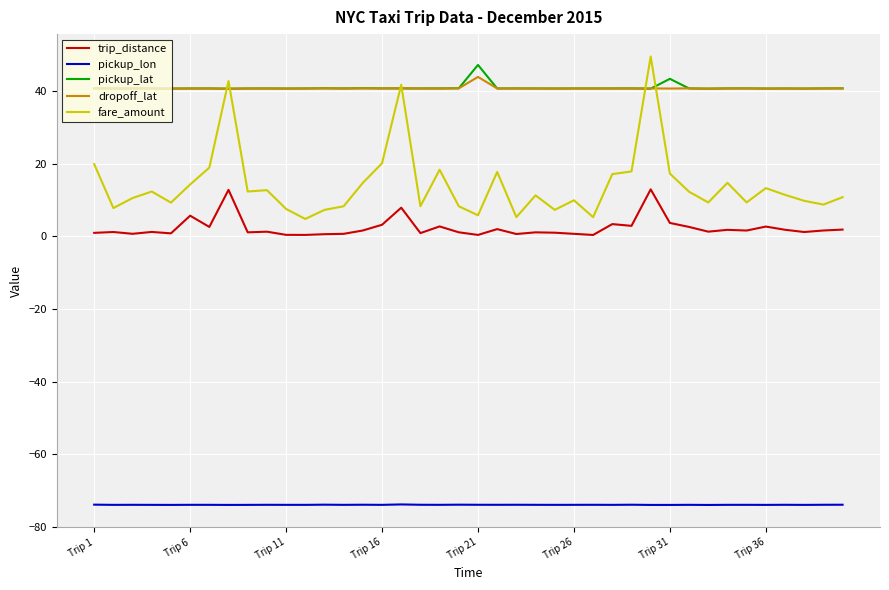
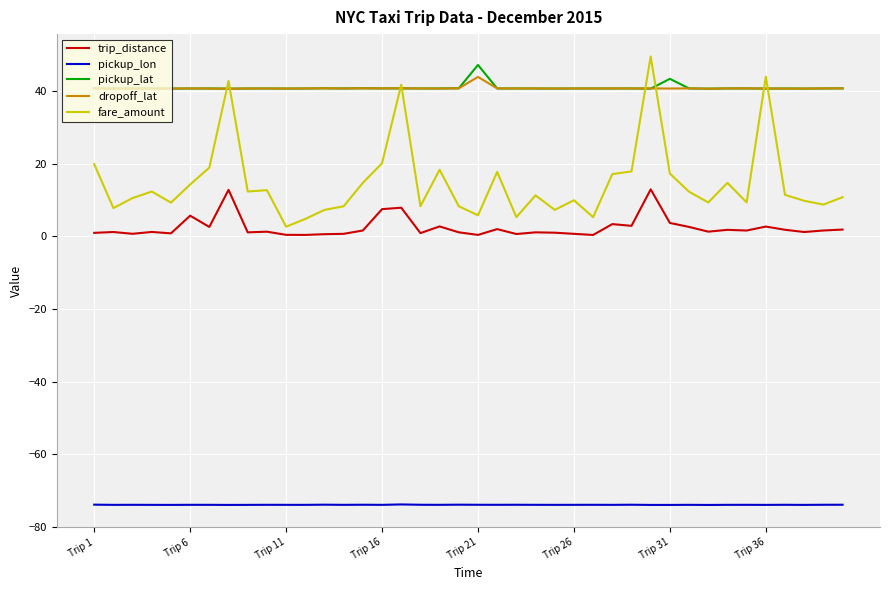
  {
    "trip_distance": {
      "Trip 1": 1,
      "Trip 6": 6,
      "Trip 11": 0,
-     "Trip 16": 3,
+     "Trip 16": 8,
      "Trip 21": 0,
      "Trip 26": 1,
      "Trip 31": 4,
      "Trip 36": 3
    },
    "pickup_lon": {
      "Trip 1": -74,
      "Trip 6": -74,
      "Trip 11": -74,
      "Trip 16": -74,
      "Trip 21": -74,
      "Trip 26": -74,
      "Trip 31": -74,
      "Trip 36": -74
    },
    "pickup_lat": {
      "Trip 21": 47,
      "Trip 31": 43
    },
    "dropoff_lat": {
      "Trip 21": 44,
      "Trip 31": 41
    },
    "fare_amount": {
      "Trip 1": 20,
      "Trip 6": 14,
-     "Trip 11": 8,
+     "Trip 11": 3,
      "Trip 16": 20,
      "Trip 21": 6,
      "Trip 26": 10,
      "Trip 31": 17,
-     "Trip 36": 13
+     "Trip 36": 44
    }
  }
